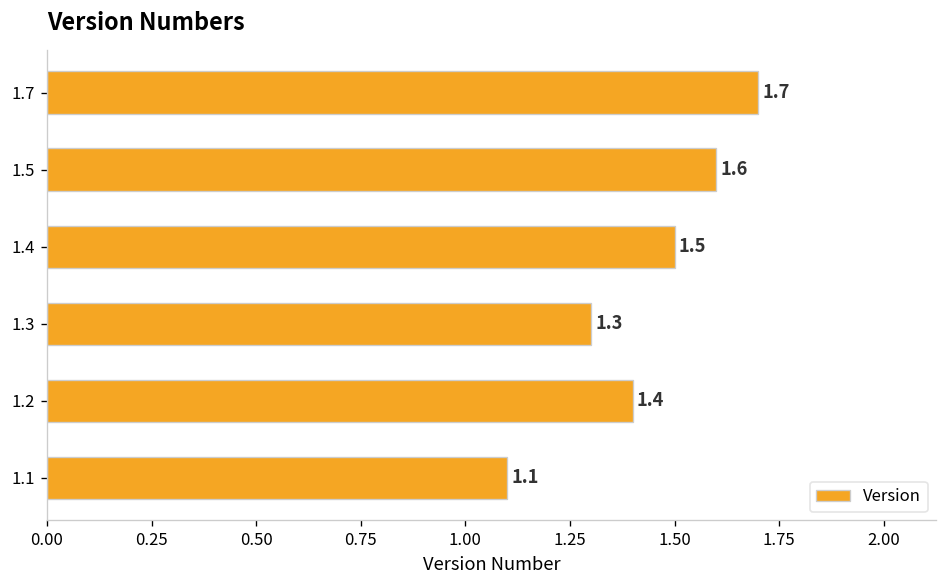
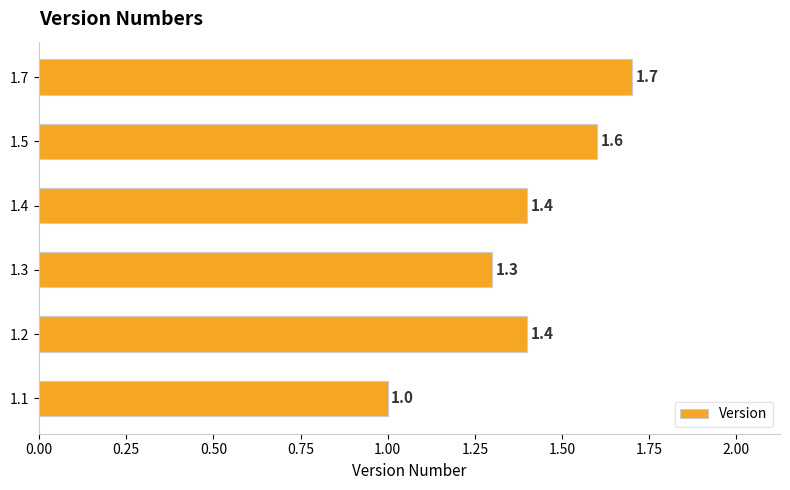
  {
    "1.7": 1.7,
    "1.5": 1.6,
-   "1.4": 1.5,
+   "1.4": 1.4,
    "1.3": 1.3,
    "1.2": 1.4,
-   "1.1": 1.1
+   "1.1": 1.0
  }
